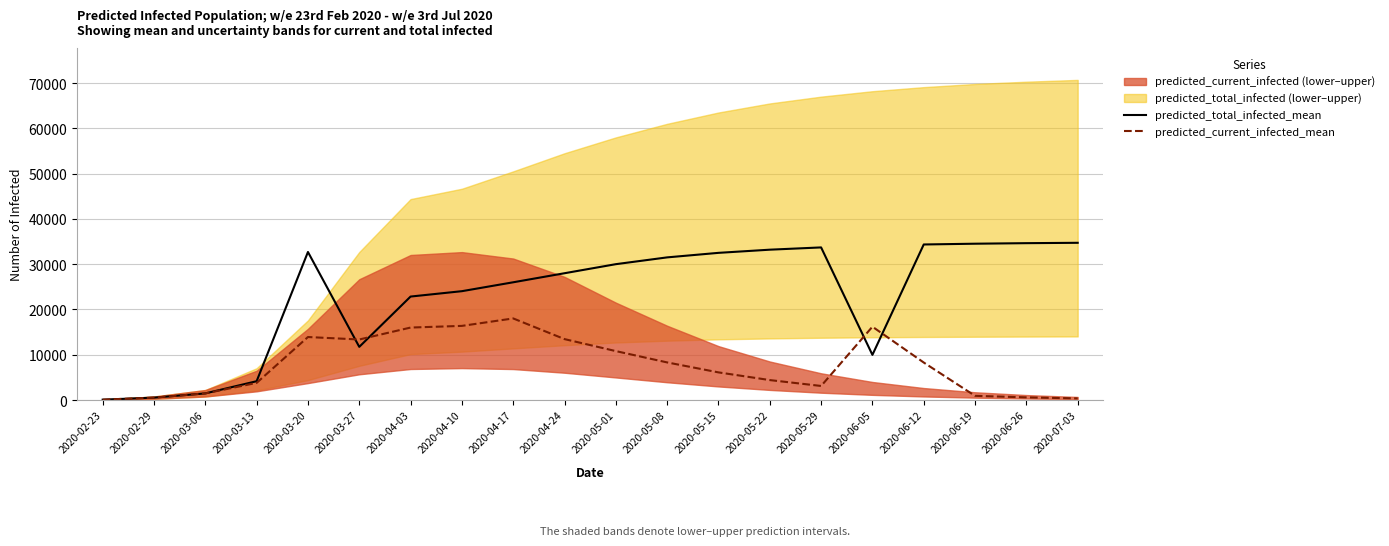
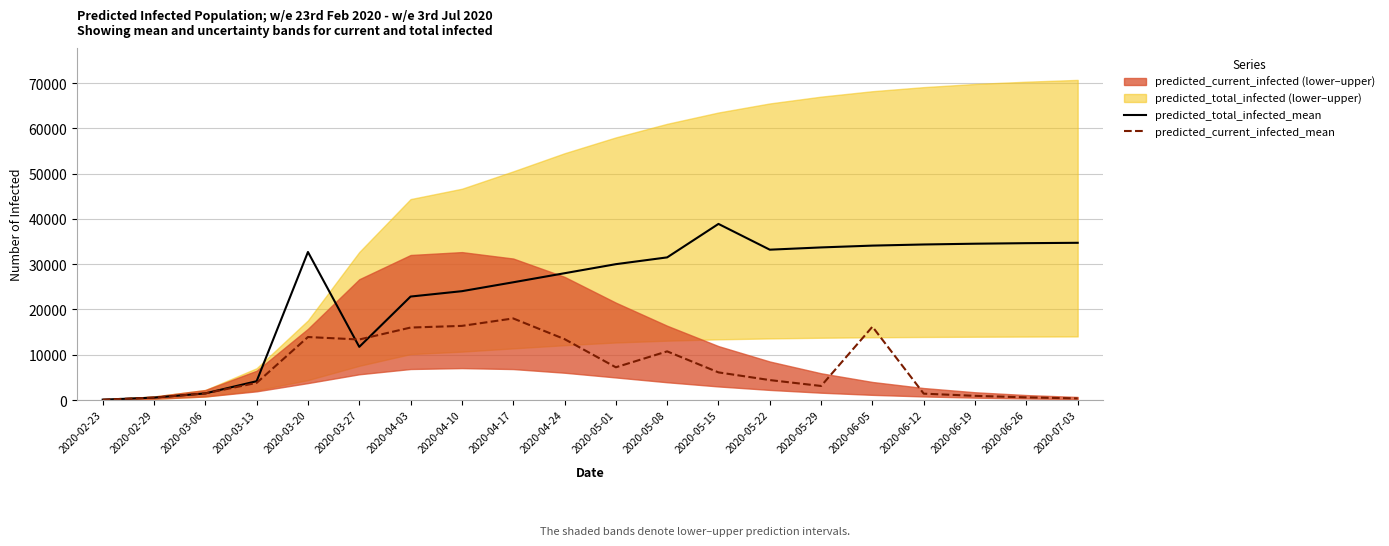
  {
    "predicted_total_infected_mean": {
      "2020-03-20": 33000,
      "2020-03-27": 12000,
      "2020-04-03": 23000,
      "2020-04-10": 24000,
      "2020-04-17": 26000,
      "2020-04-24": 28000,
      "2020-05-01": 30000,
      "2020-05-08": 32000,
-     "2020-05-15": 33000,
+     "2020-05-15": 39000,
      "2020-05-22": 33000,
      "2020-05-29": 34000,
-     "2020-06-05": 10000,
+     "2020-06-05": 34000,
      "2020-06-12": 34000,
      "2020-06-19": 35000,
      "2020-06-26": 35000,
      "2020-07-03": 35000
    },
    "predicted_current_infected_mean": {
      "2020-03-20": 14000,
      "2020-03-27": 13000,
      "2020-04-03": 16000,
      "2020-04-10": 16000,
      "2020-04-17": 18000,
      "2020-04-24": 13000,
-     "2020-05-01": 11000,
-     "2020-05-08": 8000,
+     "2020-05-01": 7000,
+     "2020-05-08": 11000,
      "2020-05-15": 6000,
      "2020-05-22": 4000,
      "2020-05-29": 3000,
      "2020-06-05": 16000,
-     "2020-06-12": 8000,
+     "2020-06-12": 1000,
      "2020-06-19": 1000
    }
  }
